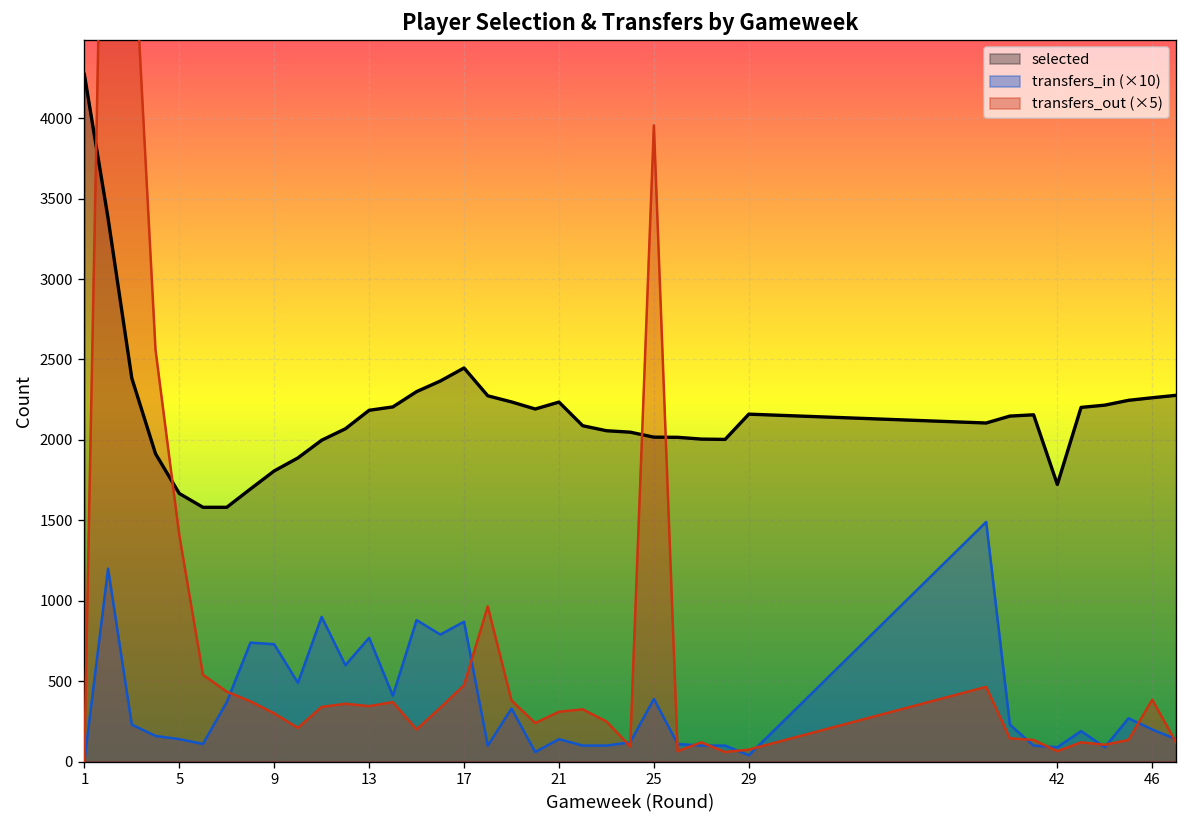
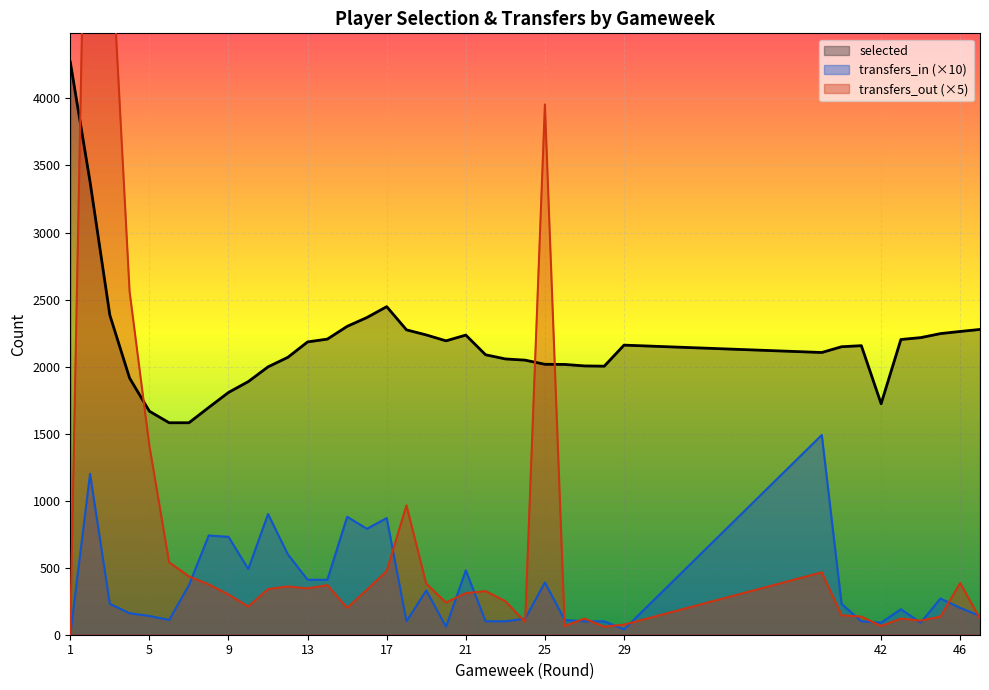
  {
    "selected": {
      "1": 4270,
      "5": 1670,
      "9": 1810,
      "13": 2180,
      "17": 2450,
      "21": 2240,
      "25": 2020,
      "29": 2160,
      "42": 1720,
      "46": 2260
    },
    "transfers_in (×10)": {
      "5": 140,
      "9": 730,
-     "13": 770,
+     "13": 410,
      "17": 870,
-     "21": 140,
+     "21": 480,
      "25": 390,
      "29": 40,
      "42": 90,
      "46": 200
    },
    "transfers_out (×5)": {
      "5": 1410,
      "9": 300,
      "13": 350,
      "17": 480,
      "21": 310,
      "25": 3960,
      "29": 80,
      "42": 70,
      "46": 390
    }
  }
